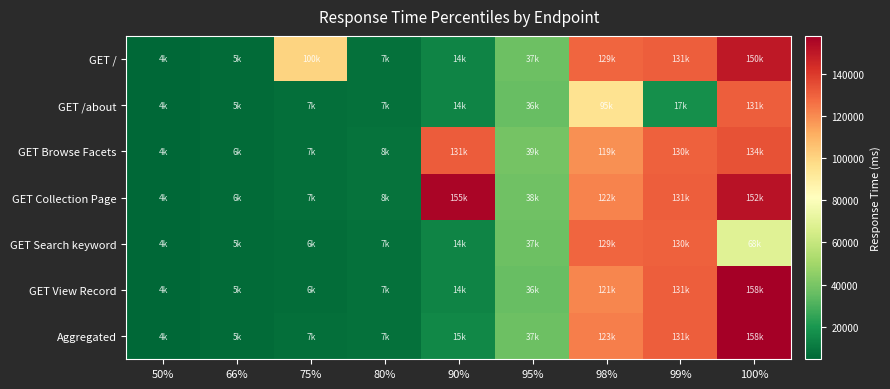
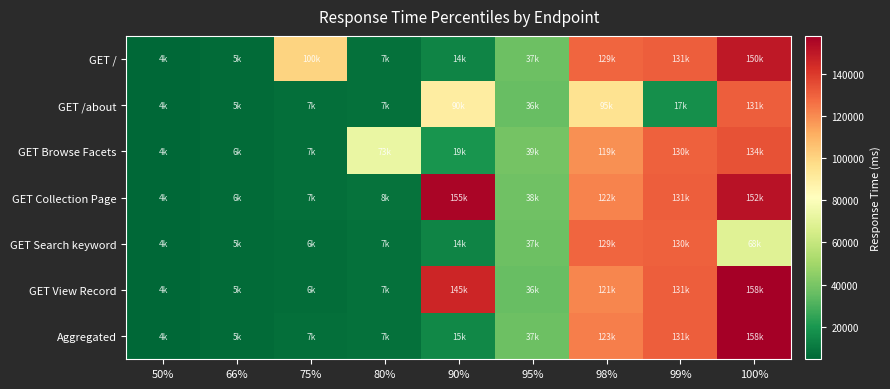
  {
    "GET /": {
      "50%": "4k",
      "66%": "5k",
      "75%": "100k",
      "80%": "7k",
      "90%": "14k",
      "95%": "37k",
      "98%": "129k",
      "99%": "131k",
      "100%": "150k"
    },
    "GET /about": {
      "50%": "4k",
      "66%": "5k",
      "75%": "7k",
      "80%": "7k",
-     "90%": "14k",
+     "90%": "90k",
      "95%": "36k",
      "98%": "95k",
      "99%": "17k",
      "100%": "131k"
    },
    "GET Browse Facets": {
      "50%": "4k",
      "66%": "6k",
      "75%": "7k",
-     "80%": "8k",
-     "90%": "131k",
+     "80%": "73k",
+     "90%": "19k",
      "95%": "39k",
      "98%": "119k",
      "99%": "130k",
      "100%": "134k"
    },
    "GET Collection Page": {
      "50%": "4k",
      "66%": "6k",
      "75%": "7k",
      "80%": "8k",
      "90%": "155k",
      "95%": "38k",
      "98%": "122k",
      "99%": "131k",
      "100%": "152k"
    },
    "GET Search keyword": {
      "50%": "4k",
      "66%": "5k",
      "75%": "6k",
      "80%": "7k",
      "90%": "14k",
      "95%": "37k",
      "98%": "129k",
      "99%": "130k",
      "100%": "68k"
    },
    "GET View Record": {
      "50%": "4k",
      "66%": "5k",
      "75%": "6k",
      "80%": "7k",
-     "90%": "14k",
+     "90%": "145k",
      "95%": "36k",
      "98%": "121k",
      "99%": "131k",
      "100%": "158k"
    },
    "Aggregated": {
      "50%": "4k",
      "66%": "5k",
      "75%": "7k",
      "80%": "7k",
      "90%": "15k",
      "95%": "37k",
      "98%": "123k",
      "99%": "131k",
      "100%": "158k"
    }
  }
